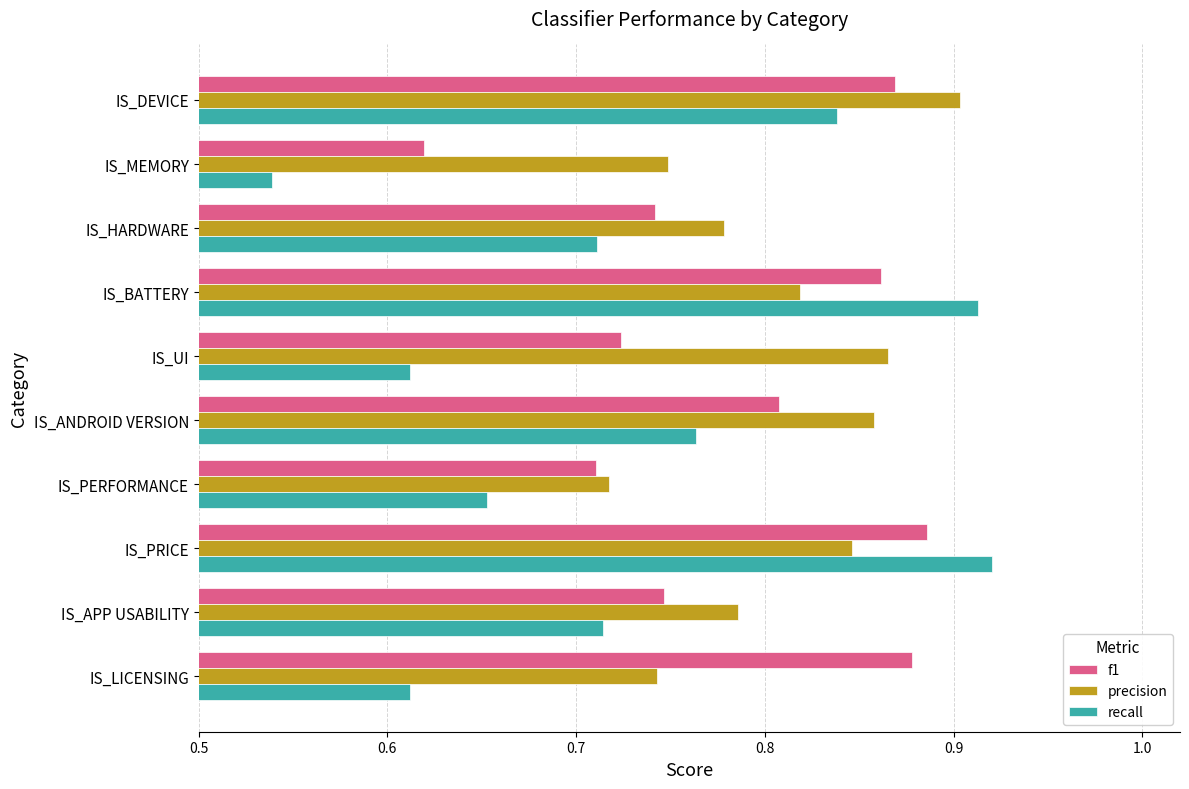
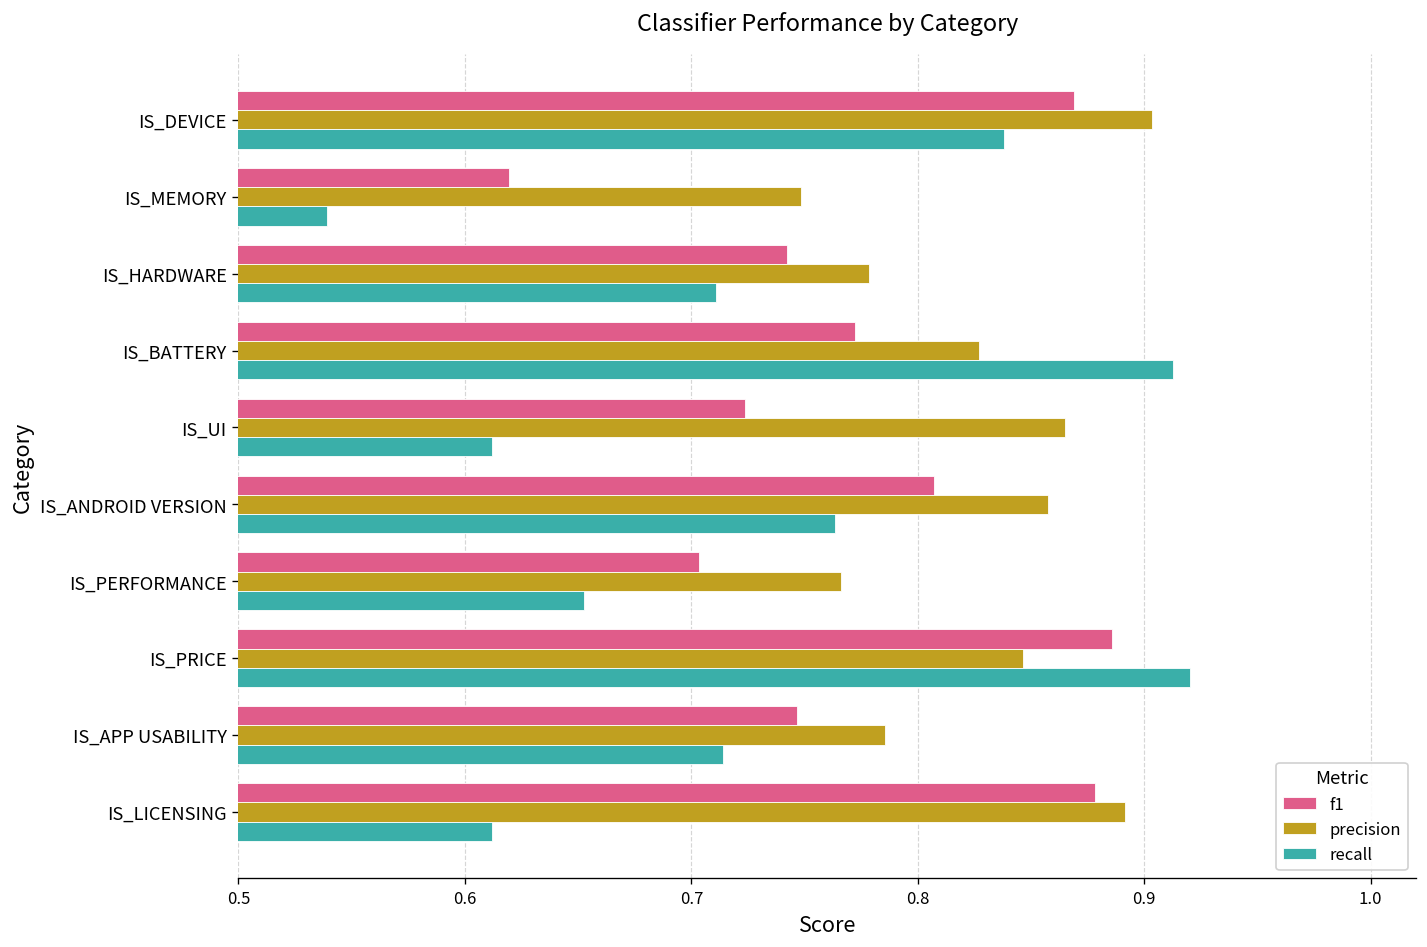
  {
    "f1": {
      "IS_DEVICE": 0.869,
      "IS_MEMORY": 0.619,
      "IS_HARDWARE": 0.742,
-     "IS_BATTERY": 0.861,
+     "IS_BATTERY": 0.772,
      "IS_UI": 0.724,
      "IS_ANDROID VERSION": 0.807,
-     "IS_PERFORMANCE": 0.710,
+     "IS_PERFORMANCE": 0.703,
      "IS_PRICE": 0.886,
      "IS_APP USABILITY": 0.747,
      "IS_LICENSING": 0.878
    },
    "precision": {
      "IS_DEVICE": 0.904,
      "IS_MEMORY": 0.749,
      "IS_HARDWARE": 0.778,
-     "IS_BATTERY": 0.818,
+     "IS_BATTERY": 0.827,
      "IS_UI": 0.865,
      "IS_ANDROID VERSION": 0.858,
-     "IS_PERFORMANCE": 0.717,
+     "IS_PERFORMANCE": 0.766,
      "IS_PRICE": 0.846,
      "IS_APP USABILITY": 0.786,
-     "IS_LICENSING": 0.743
+     "IS_LICENSING": 0.891
    },
    "recall": {
      "IS_DEVICE": 0.838,
      "IS_MEMORY": 0.539,
      "IS_HARDWARE": 0.711,
      "IS_BATTERY": 0.913,
      "IS_UI": 0.612,
      "IS_ANDROID VERSION": 0.763,
      "IS_PERFORMANCE": 0.653,
      "IS_PRICE": 0.920,
      "IS_APP USABILITY": 0.714,
      "IS_LICENSING": 0.612
    }
  }
